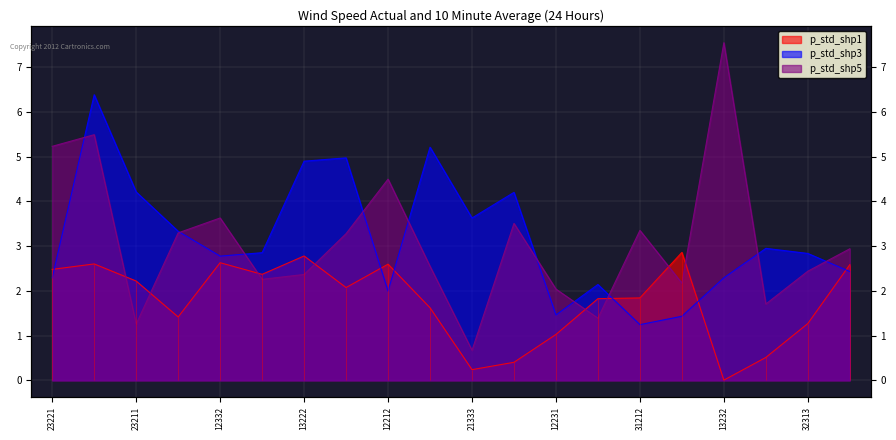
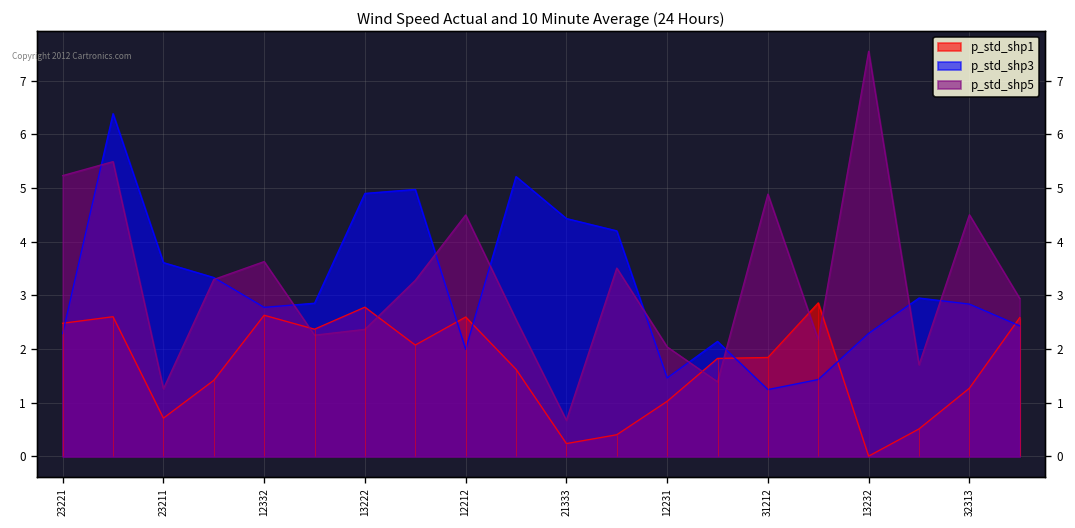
  {
    "p_std_shp1": {
      "23221": 2.5,
-     "23211": 2.2,
+     "23211": 0.7,
      "12332": 2.6,
      "13222": 2.8,
      "12212": 2.6,
      "21333": 0.2,
      "12231": 1.0,
      "31212": 1.8,
      "13232": 0.0,
      "32313": 1.3
    },
    "p_std_shp3": {
      "23221": 2.3,
-     "23211": 4.2,
+     "23211": 3.6,
      "12332": 2.8,
      "13222": 4.9,
      "12212": 2.0,
-     "21333": 3.6,
+     "21333": 4.4,
      "12231": 1.5,
      "31212": 1.2,
      "13232": 2.3,
      "32313": 2.8
    },
    "p_std_shp5": {
      "23221": 5.2,
      "23211": 1.3,
      "12332": 3.6,
      "13222": 2.4,
      "12212": 4.5,
      "21333": 0.7,
      "12231": 2.0,
-     "31212": 3.4,
+     "31212": 4.9,
      "13232": 7.6,
-     "32313": 2.4
+     "32313": 4.5
    }
  }
